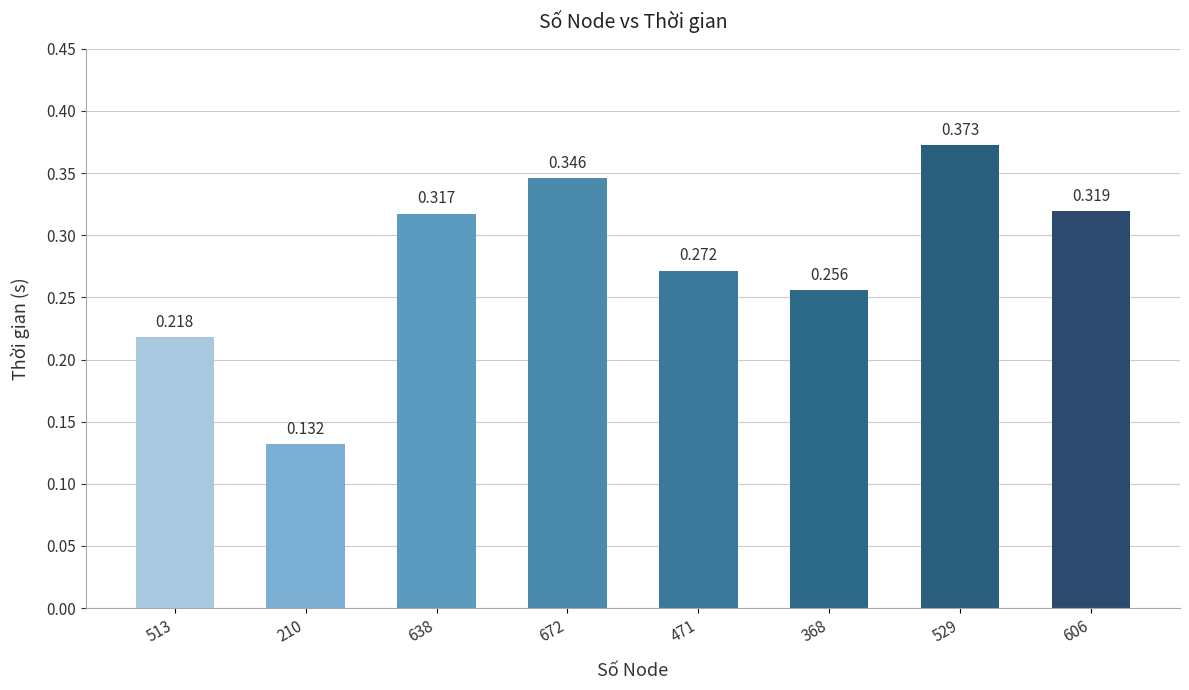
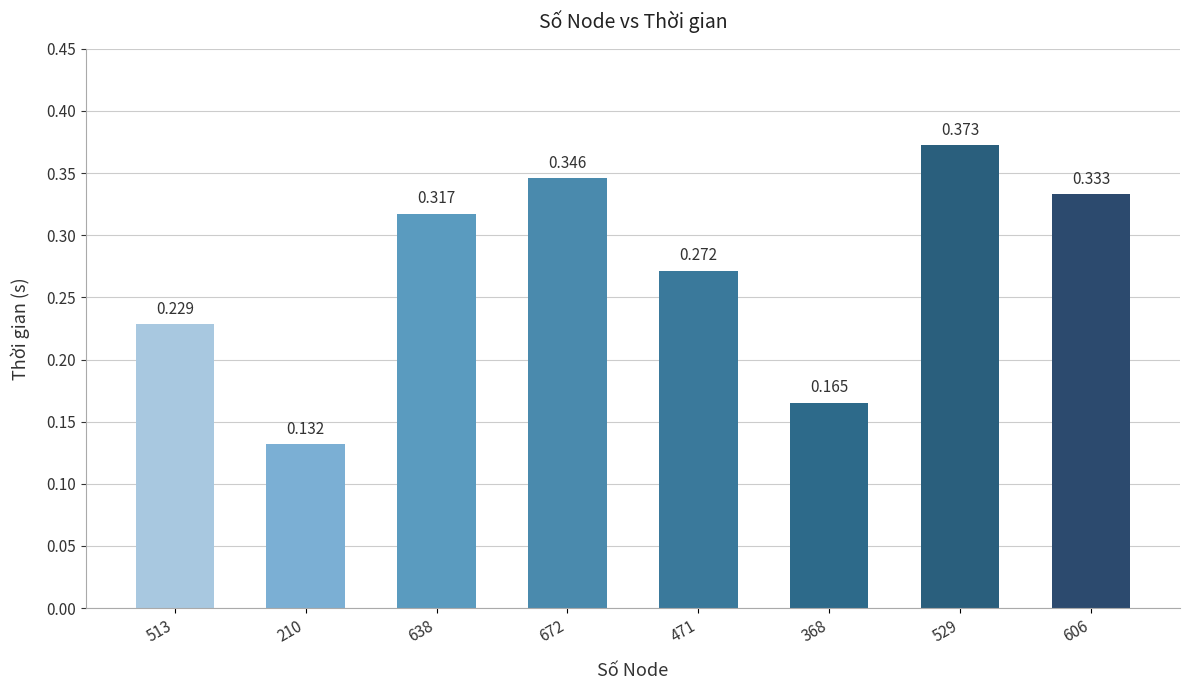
  {
-   "513": 0.218,
+   "513": 0.229,
    "210": 0.132,
    "638": 0.317,
    "672": 0.346,
    "471": 0.272,
-   "368": 0.256,
+   "368": 0.165,
    "529": 0.373,
-   "606": 0.319
+   "606": 0.333
  }
